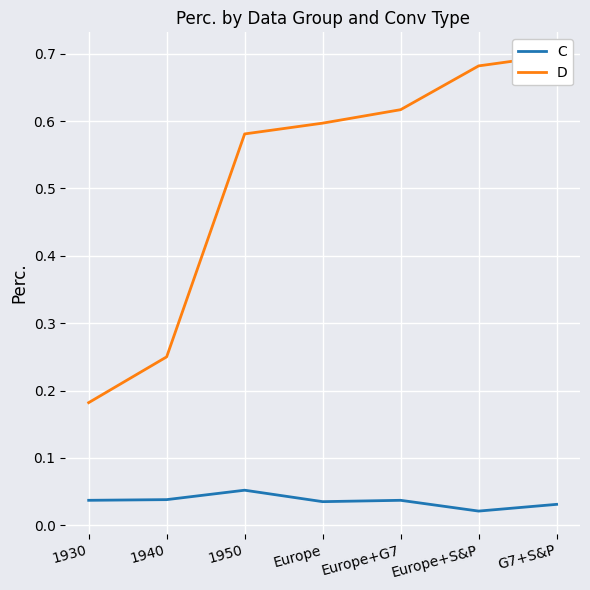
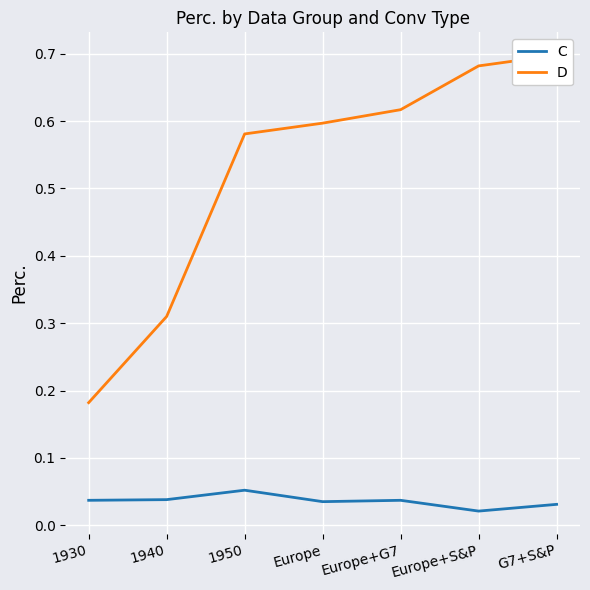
  {
    "C": {
      "1930": 0.04,
      "1940": 0.04,
      "1950": 0.05,
      "Europe": 0.04,
      "Europe+G7": 0.04,
      "Europe+S&P": 0.02,
      "G7+S&P": 0.03
    },
    "D": {
      "1930": 0.18,
-     "1940": 0.25,
+     "1940": 0.31,
      "1950": 0.58,
      "Europe": 0.60,
      "Europe+G7": 0.62,
      "Europe+S&P": 0.68
    }
  }
